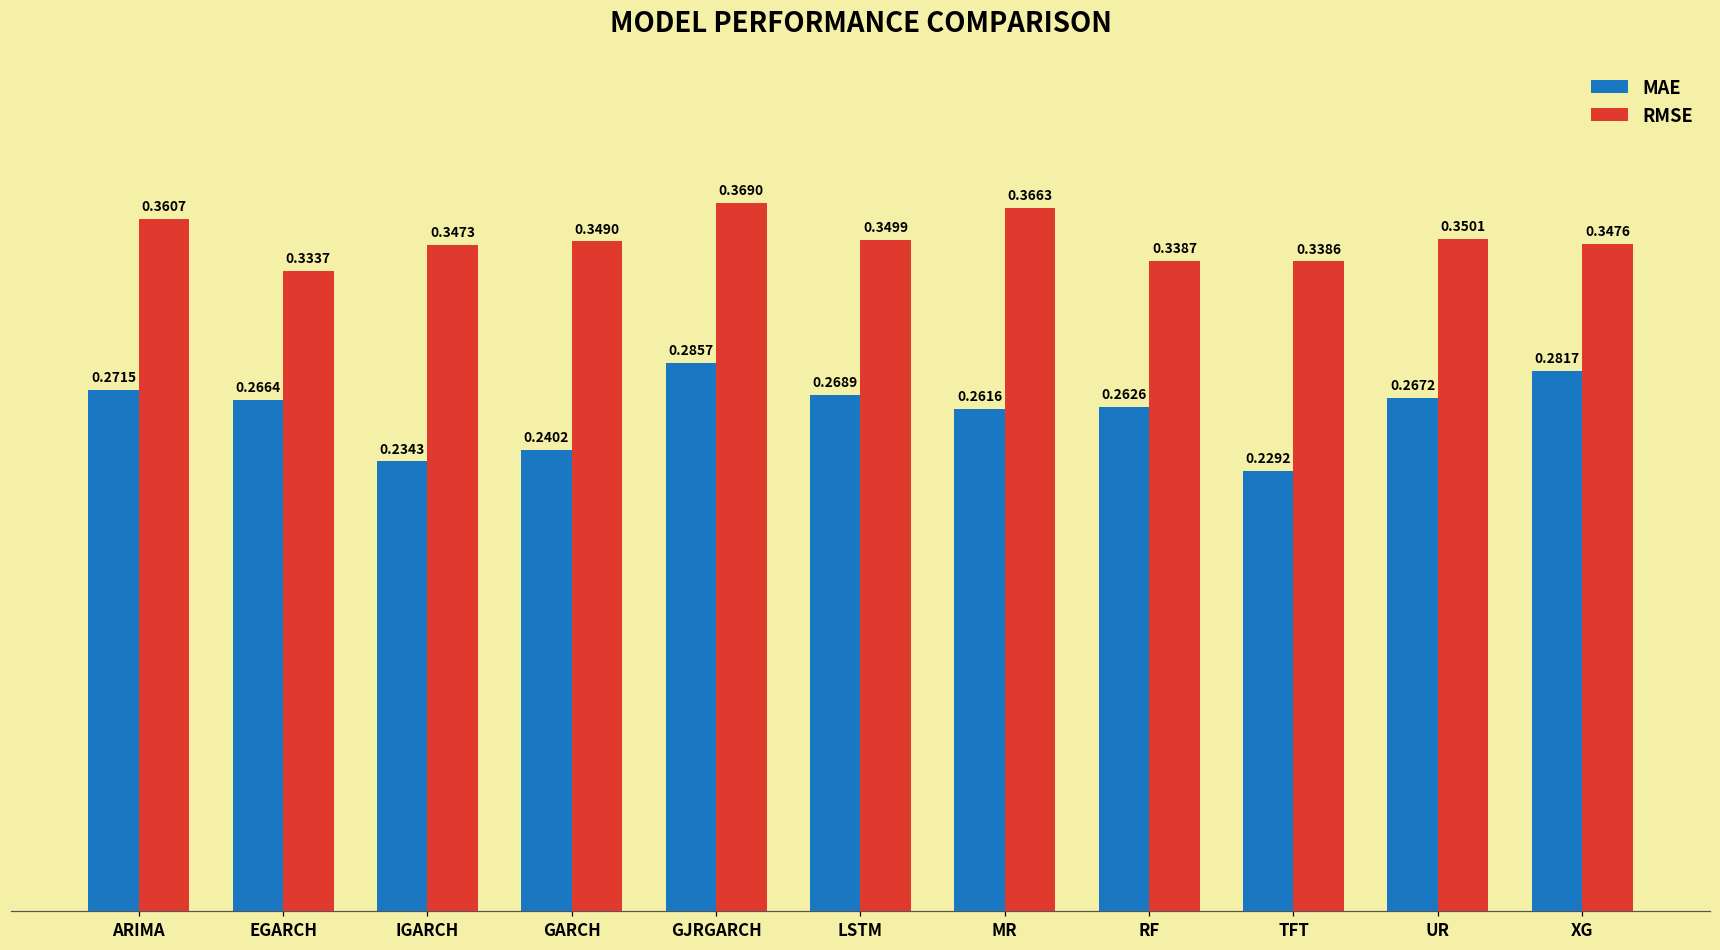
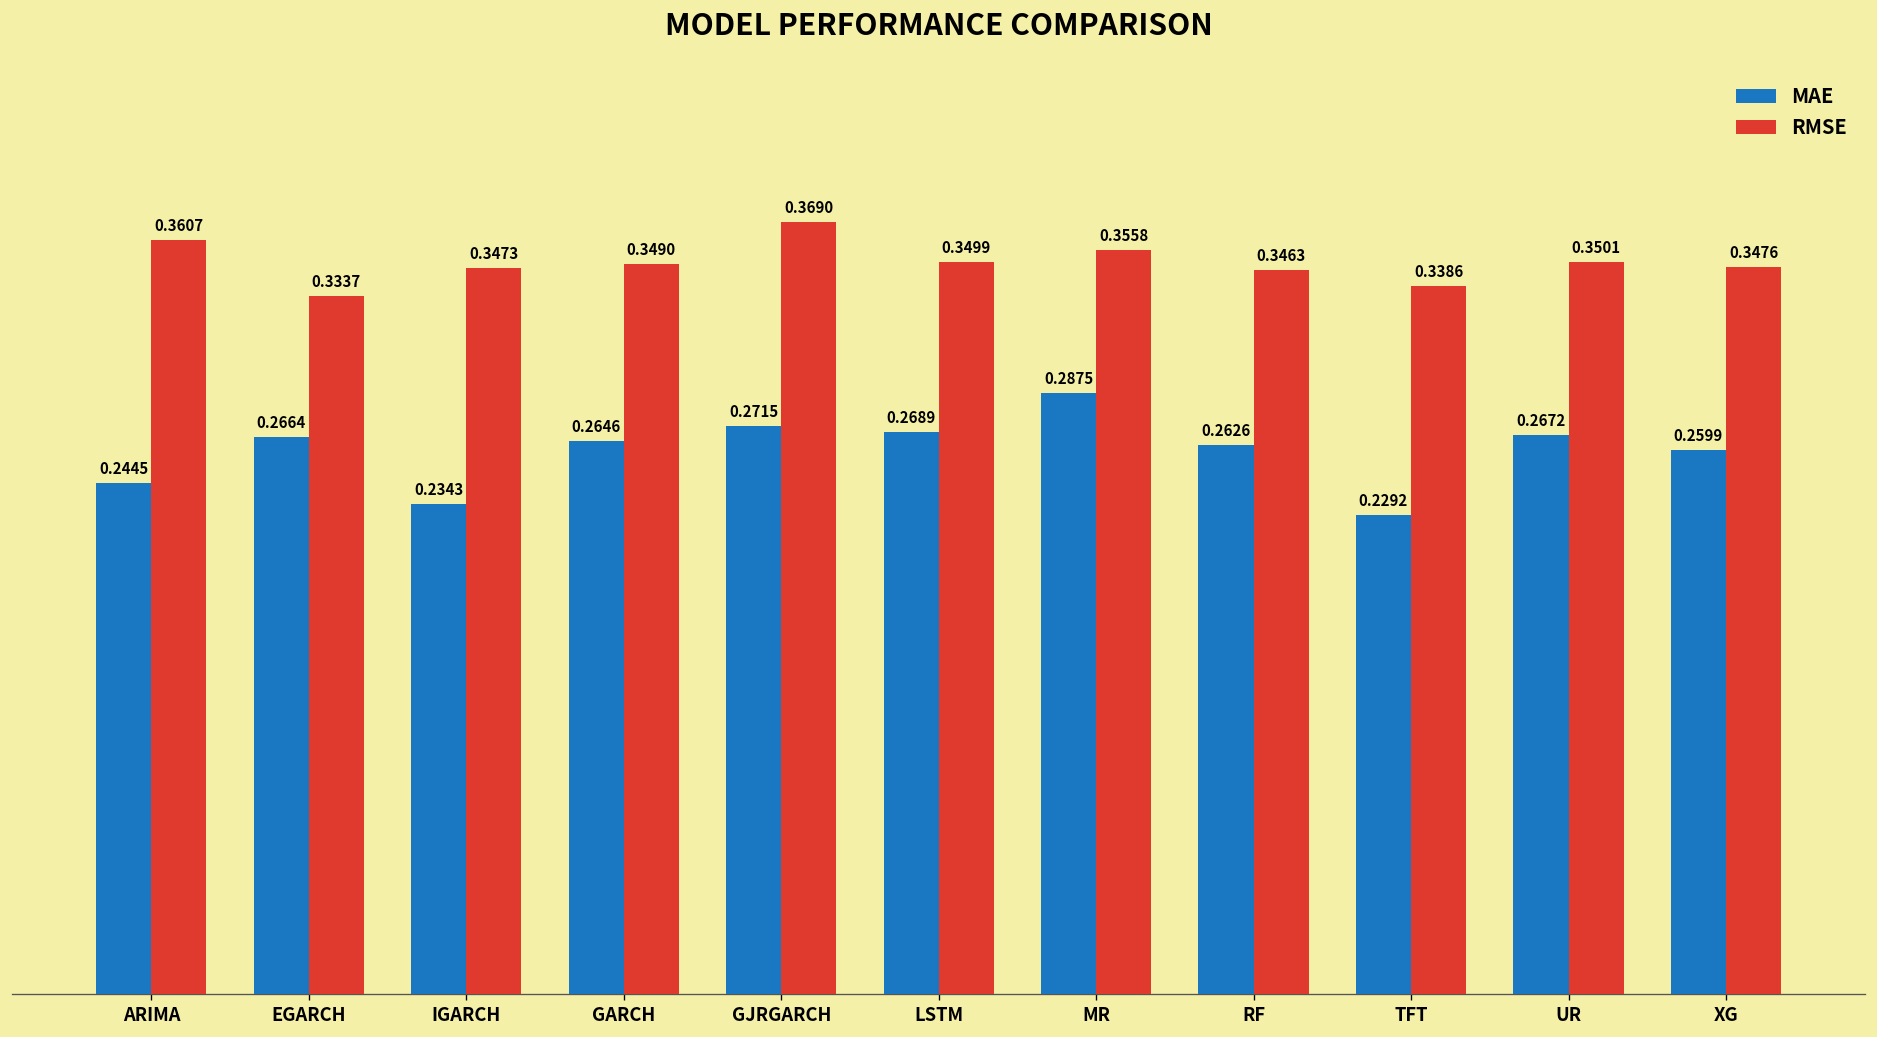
  {
    "MAE": {
-     "ARIMA": 0.2715,
+     "ARIMA": 0.2445,
      "EGARCH": 0.2664,
      "IGARCH": 0.2343,
-     "GARCH": 0.2402,
-     "GJRGARCH": 0.2857,
+     "GARCH": 0.2646,
+     "GJRGARCH": 0.2715,
      "LSTM": 0.2689,
-     "MR": 0.2616,
+     "MR": 0.2875,
      "RF": 0.2626,
      "TFT": 0.2292,
      "UR": 0.2672,
-     "XG": 0.2817
+     "XG": 0.2599
    },
    "RMSE": {
      "ARIMA": 0.3607,
      "EGARCH": 0.3337,
      "IGARCH": 0.3473,
      "GARCH": 0.3490,
      "GJRGARCH": 0.3690,
      "LSTM": 0.3499,
-     "MR": 0.3663,
-     "RF": 0.3387,
+     "MR": 0.3558,
+     "RF": 0.3463,
      "TFT": 0.3386,
      "UR": 0.3501,
      "XG": 0.3476
    }
  }
